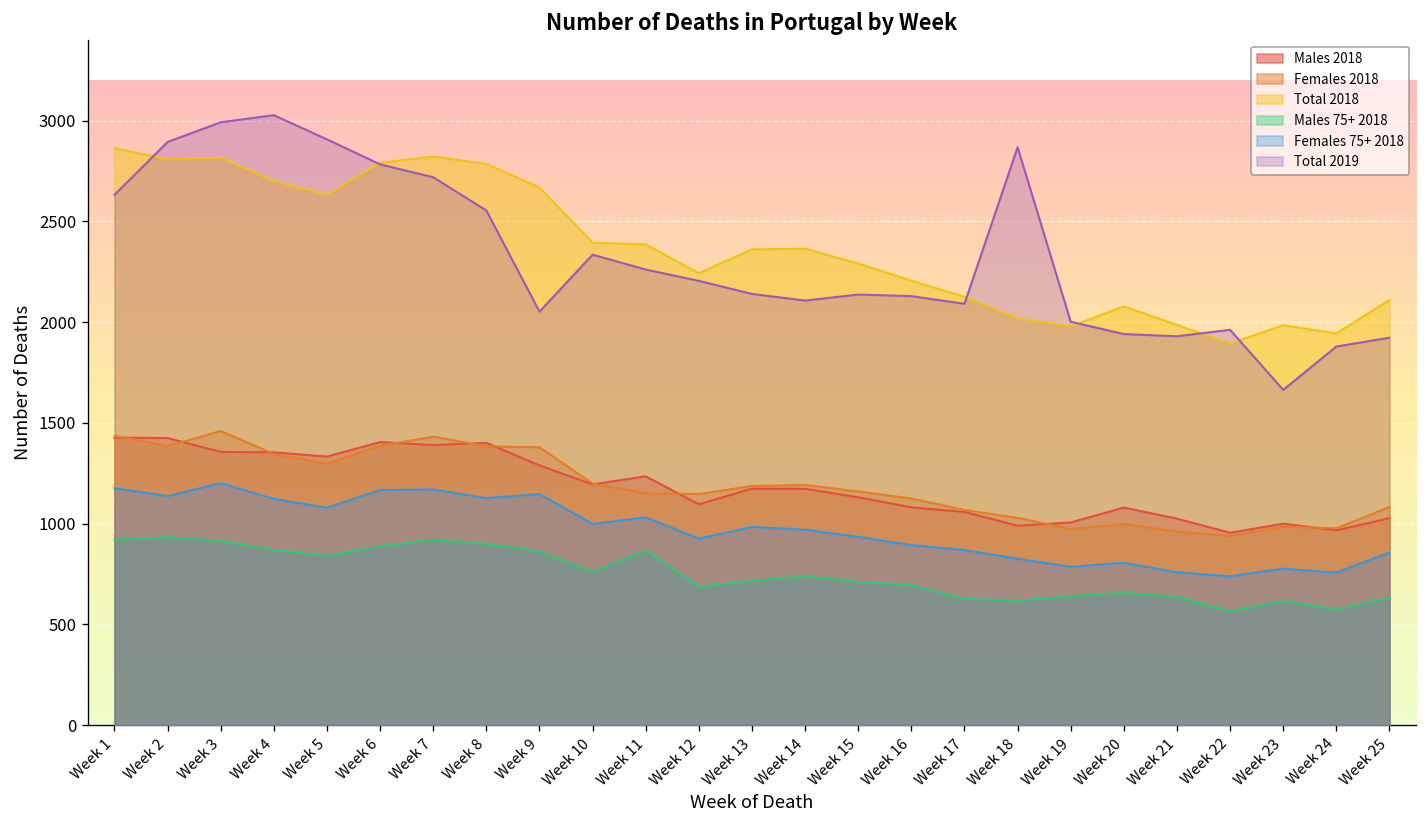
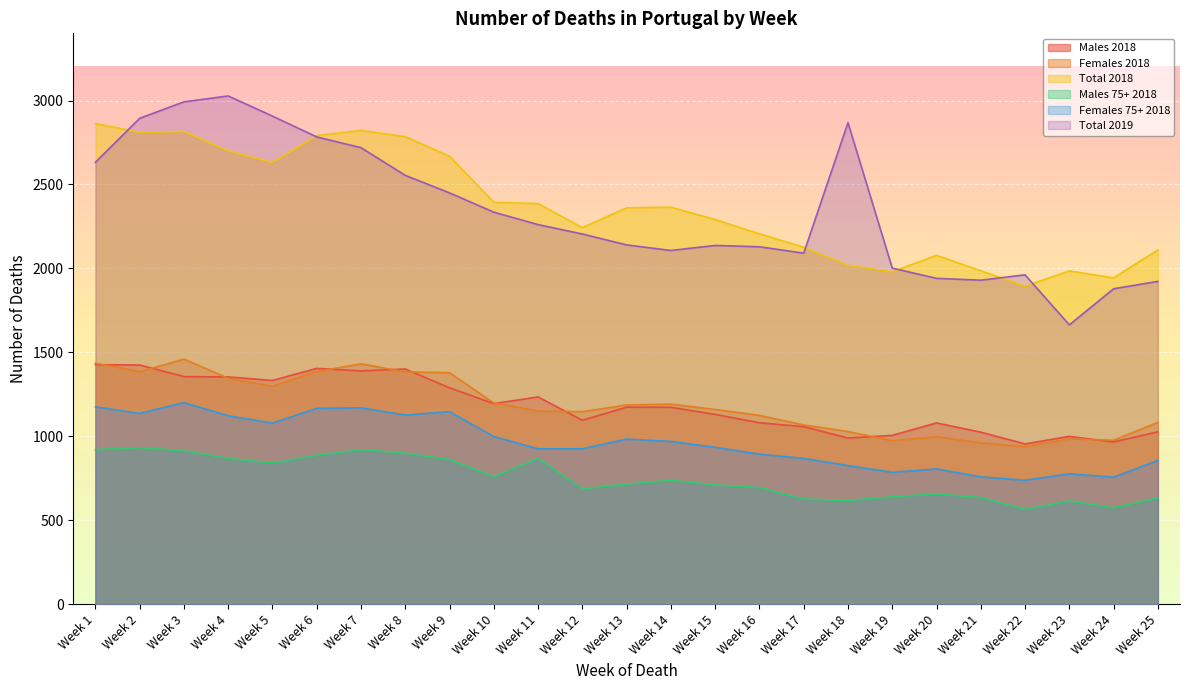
  {
    "Males 75+ 2018": {
      "Week 1": 920,
      "Week 2": 930,
      "Week 3": 910,
      "Week 4": 870,
      "Week 5": 840,
      "Week 6": 890,
      "Week 7": 920,
      "Week 8": 900,
      "Week 9": 860,
      "Week 10": 760,
      "Week 11": 870,
      "Week 12": 690,
      "Week 13": 720,
      "Week 14": 740,
      "Week 15": 710,
      "Week 16": 700,
      "Week 17": 630,
      "Week 18": 620,
      "Week 19": 640,
      "Week 20": 660,
      "Week 21": 640,
      "Week 22": 570,
      "Week 23": 620,
      "Week 24": 580,
      "Week 25": 630
    },
    "Females 75+ 2018": {
      "Week 1": 1180,
      "Week 2": 1140,
      "Week 3": 1200,
      "Week 4": 1120,
      "Week 5": 1080,
      "Week 6": 1170,
      "Week 7": 1170,
      "Week 8": 1130,
      "Week 9": 1150,
      "Week 10": 1000,
-     "Week 11": 1030,
+     "Week 11": 930,
      "Week 12": 930,
      "Week 13": 980,
      "Week 14": 970,
      "Week 15": 940,
      "Week 16": 890,
      "Week 17": 870,
      "Week 18": 830,
      "Week 19": 790,
      "Week 20": 810,
      "Week 21": 760,
      "Week 22": 740,
      "Week 23": 780,
      "Week 24": 760,
      "Week 25": 860
    },
    "Total 2019": {
      "Week 1": 2630,
      "Week 2": 2890,
      "Week 3": 2990,
      "Week 4": 3030,
      "Week 5": 2910,
      "Week 7": 2720,
      "Week 8": 2550,
-     "Week 9": 2050,
+     "Week 9": 2450,
      "Week 10": 2340,
      "Week 11": 2260,
      "Week 12": 2210,
      "Week 13": 2140,
      "Week 14": 2110,
      "Week 15": 2140,
      "Week 16": 2130,
      "Week 17": 2090,
      "Week 18": 2870,
      "Week 19": 2000,
      "Week 20": 1940,
      "Week 21": 1930,
      "Week 22": 1960,
      "Week 23": 1660,
      "Week 24": 1880,
      "Week 25": 1920
    }
  }
